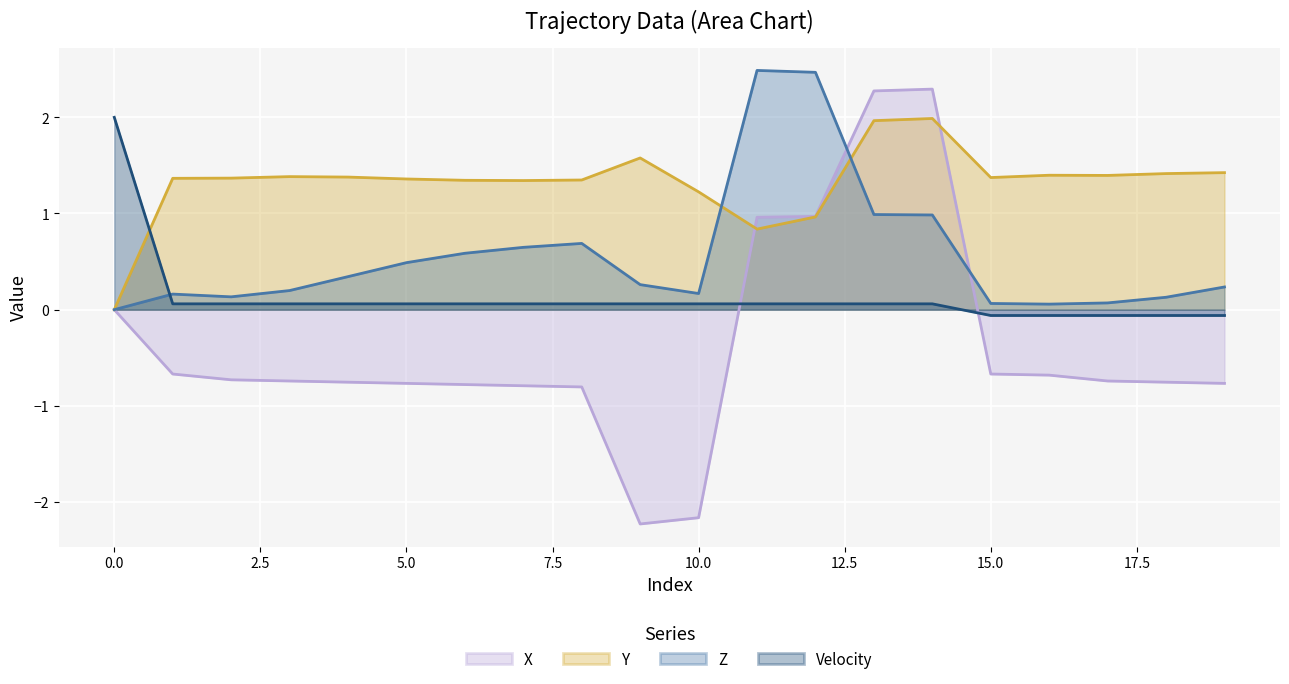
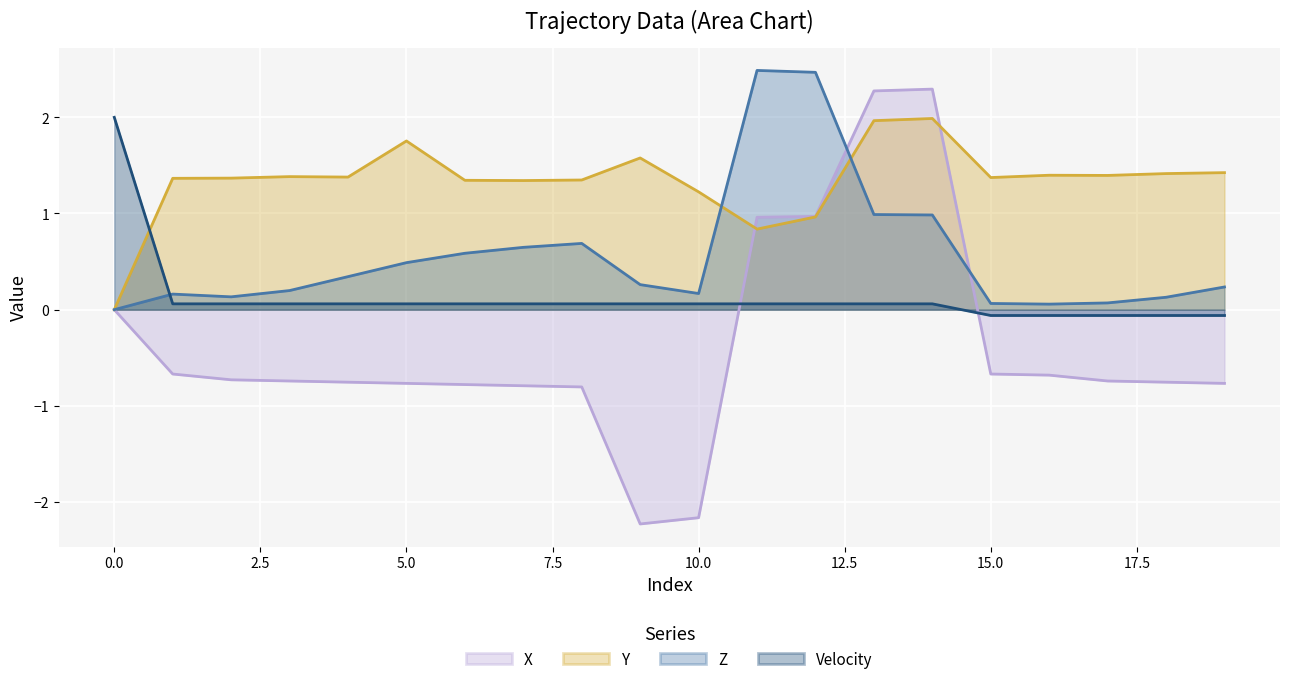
  {
    "Y": {
-     "5.0": 1.4,
+     "5.0": 1.8,
      "10.0": 1.2,
      "15.0": 1.4
    }
  }
